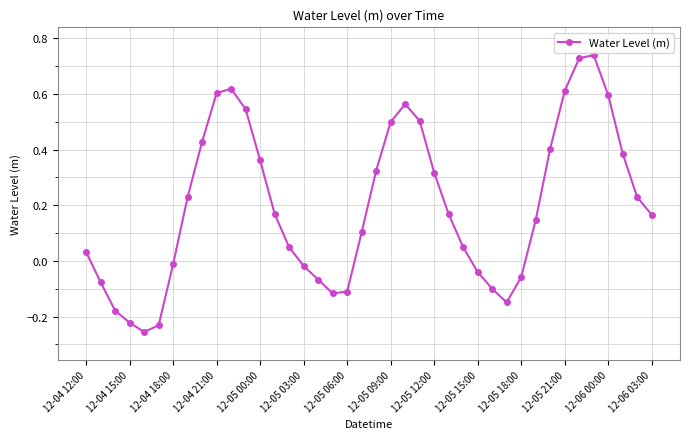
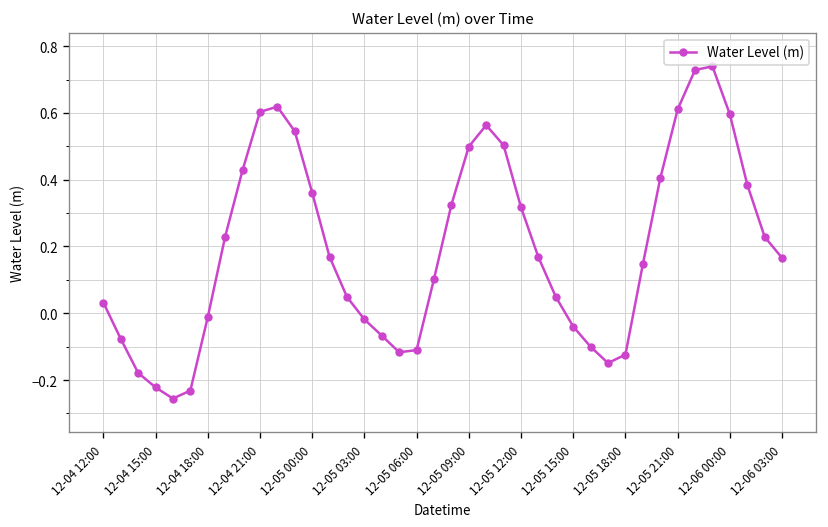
  {
    "12-04 12:00": 0.03,
    "12-04 15:00": -0.22,
    "12-04 18:00": -0.01,
    "12-04 21:00": 0.60,
    "12-05 00:00": 0.36,
    "12-05 03:00": -0.02,
    "12-05 06:00": -0.11,
    "12-05 09:00": 0.50,
    "12-05 12:00": 0.32,
    "12-05 15:00": -0.04,
-   "12-05 18:00": -0.06,
+   "12-05 18:00": -0.12,
    "12-05 21:00": 0.61,
    "12-06 00:00": 0.60,
    "12-06 03:00": 0.17
  }
